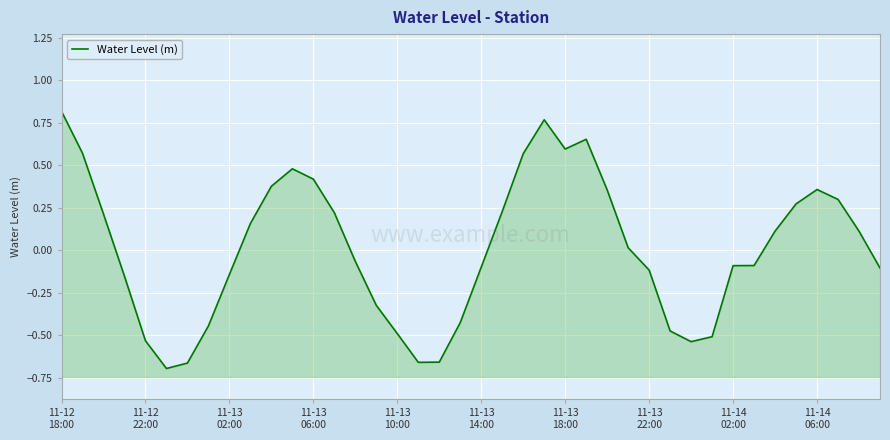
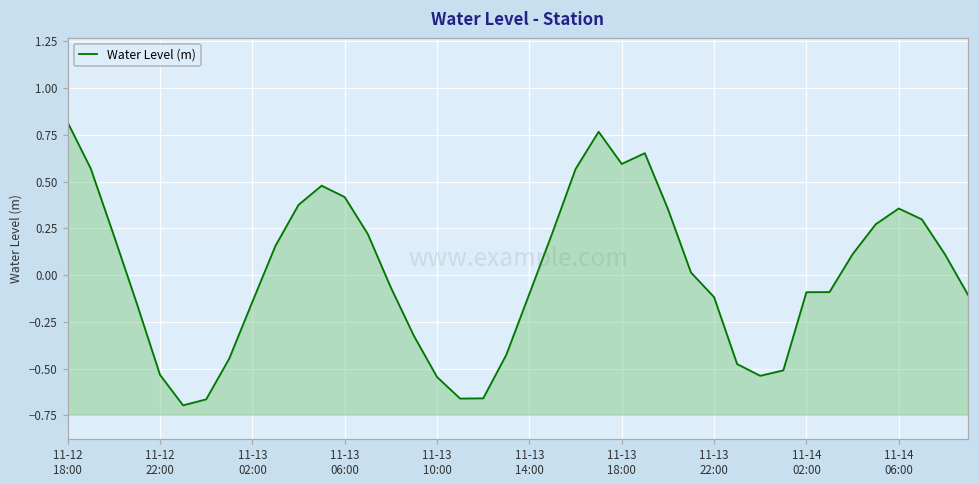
  {
    "11-12 18:00": 0.82,
    "11-12 22:00": -0.53,
    "11-13 02:00": -0.14,
    "11-13 06:00": 0.42,
-   "11-13 10:00": -0.49,
+   "11-13 10:00": -0.54,
    "11-13 14:00": -0.10,
    "11-13 18:00": 0.59,
    "11-13 22:00": -0.12,
    "11-14 02:00": -0.09,
    "11-14 06:00": 0.36
  }
